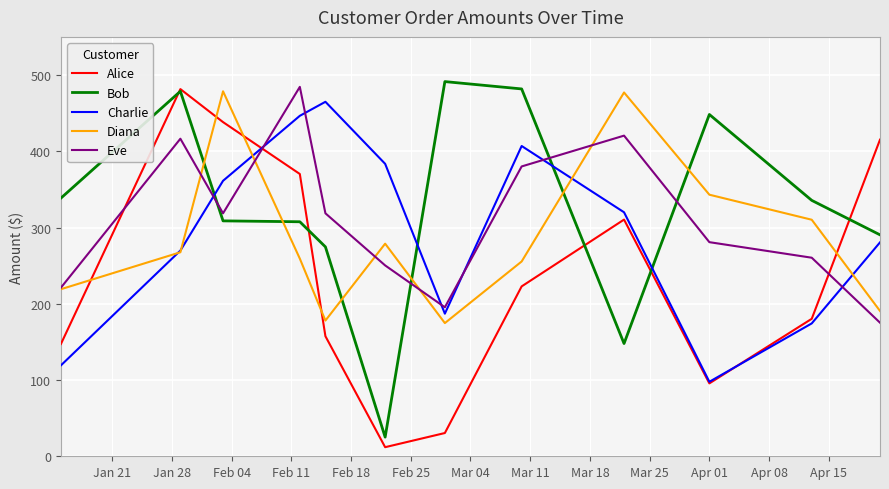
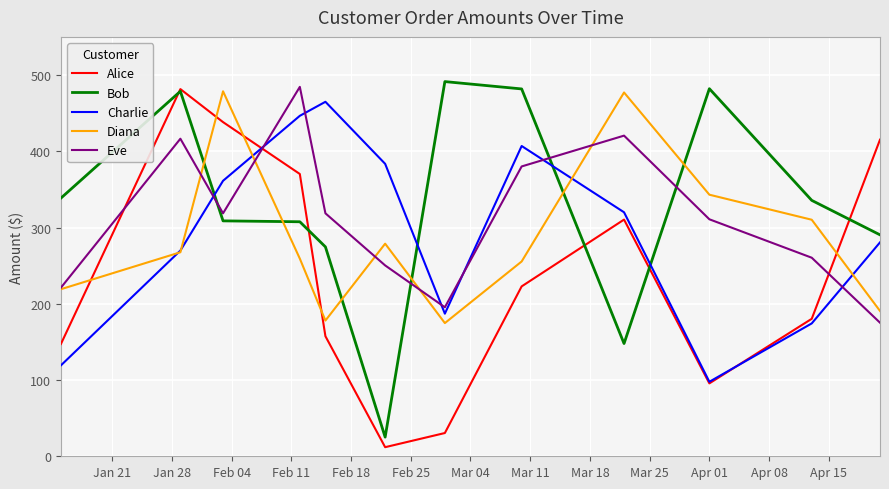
  {
    "Bob": {
-     "Apr 01": 450
+     "Apr 01": 480
    },
    "Diana": {
      "Apr 01": 340
    },
    "Eve": {
-     "Apr 01": 280
+     "Apr 01": 310
    }
  }
